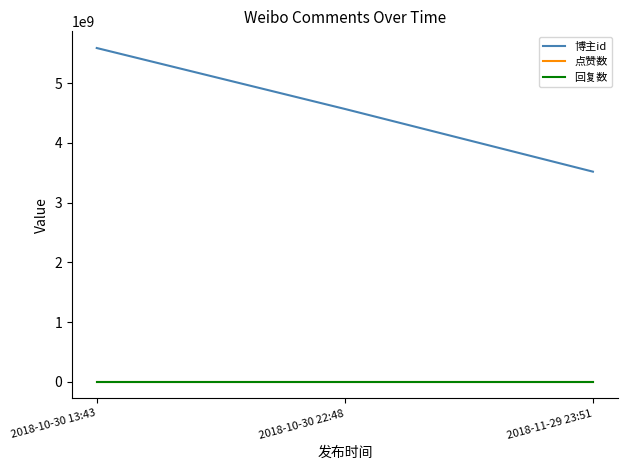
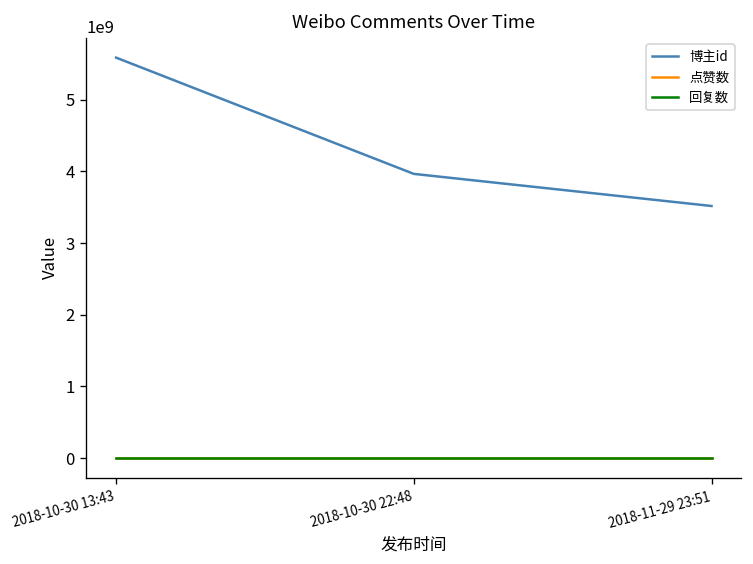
  {
    "博主id": {
      "2018-10-30 13:43": 5600000000,
-     "2018-10-30 22:48": 4600000000,
+     "2018-10-30 22:48": 4000000000,
      "2018-11-29 23:51": 3500000000
    },
    "回复数": {
      "2018-10-30 13:43": 0,
      "2018-10-30 22:48": 0,
      "2018-11-29 23:51": 0
    }
  }
